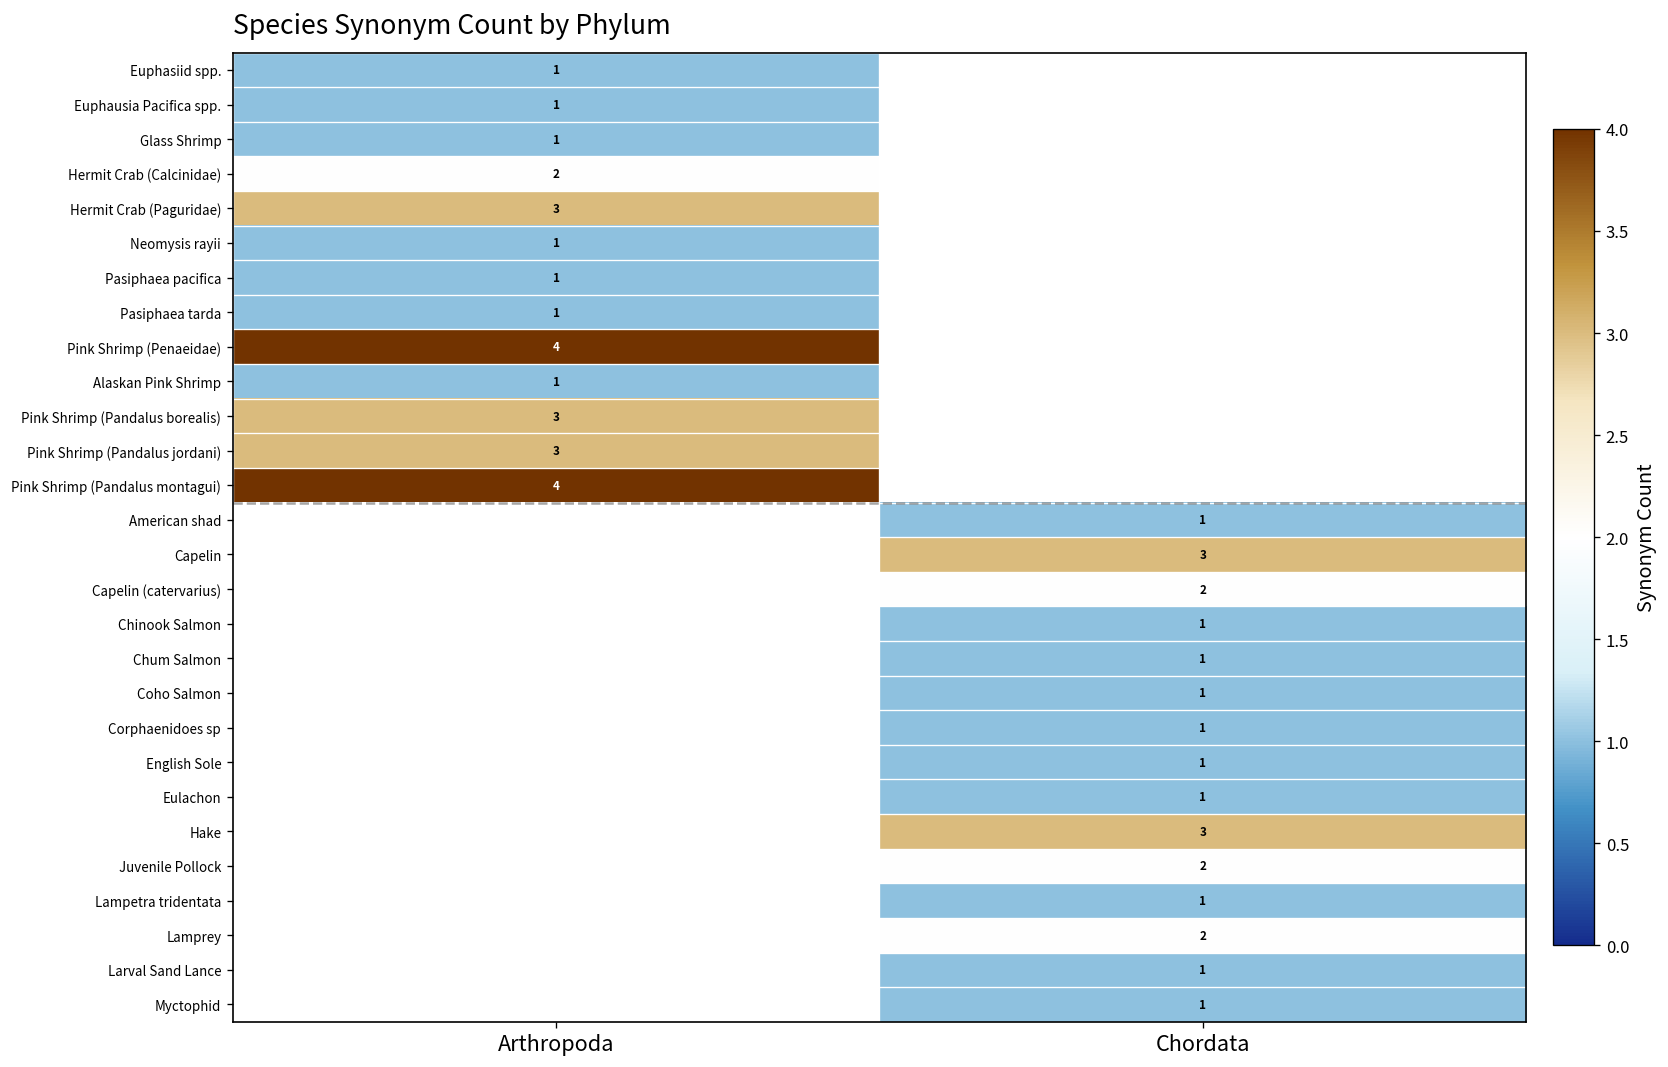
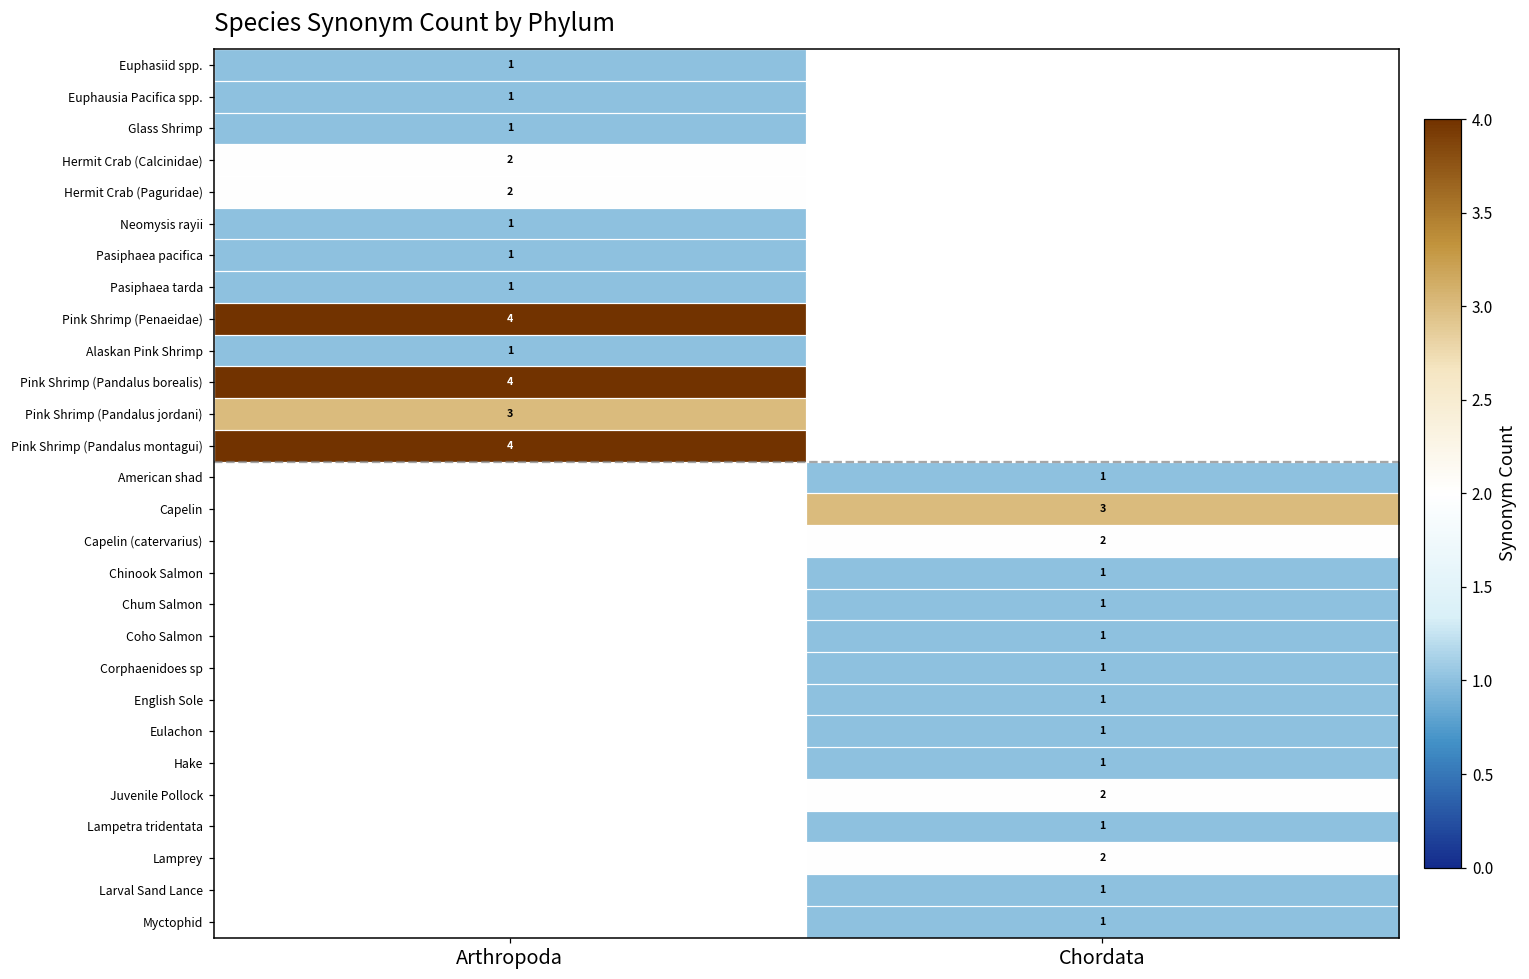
  {
    "Euphasiid spp.": {
      "Arthropoda": 1
    },
    "Euphausia Pacifica spp.": {
      "Arthropoda": 1
    },
    "Glass Shrimp": {
      "Arthropoda": 1
    },
    "Hermit Crab (Calcinidae)": {
      "Arthropoda": 2
    },
    "Hermit Crab (Paguridae)": {
-     "Arthropoda": 3
+     "Arthropoda": 2
    },
    "Neomysis rayii": {
      "Arthropoda": 1
    },
    "Pasiphaea pacifica": {
      "Arthropoda": 1
    },
    "Pasiphaea tarda": {
      "Arthropoda": 1
    },
    "Pink Shrimp (Penaeidae)": {
      "Arthropoda": 4
    },
    "Alaskan Pink Shrimp": {
      "Arthropoda": 1
    },
    "Pink Shrimp (Pandalus borealis)": {
-     "Arthropoda": 3
+     "Arthropoda": 4
    },
    "Pink Shrimp (Pandalus jordani)": {
      "Arthropoda": 3
    },
    "Pink Shrimp (Pandalus montagui)": {
      "Arthropoda": 4
    },
    "American shad": {
      "Chordata": 1
    },
    "Capelin": {
      "Chordata": 3
    },
    "Capelin (catervarius)": {
      "Chordata": 2
    },
    "Chinook Salmon": {
      "Chordata": 1
    },
    "Chum Salmon": {
      "Chordata": 1
    },
    "Coho Salmon": {
      "Chordata": 1
    },
    "Corphaenidoes sp": {
      "Chordata": 1
    },
    "English Sole": {
      "Chordata": 1
    },
    "Eulachon": {
      "Chordata": 1
    },
    "Hake": {
-     "Chordata": 3
+     "Chordata": 1
    },
    "Juvenile Pollock": {
      "Chordata": 2
    },
    "Lampetra tridentata": {
      "Chordata": 1
    },
    "Lamprey": {
      "Chordata": 2
    },
    "Larval Sand Lance": {
      "Chordata": 1
    },
    "Myctophid": {
      "Chordata": 1
    }
  }
